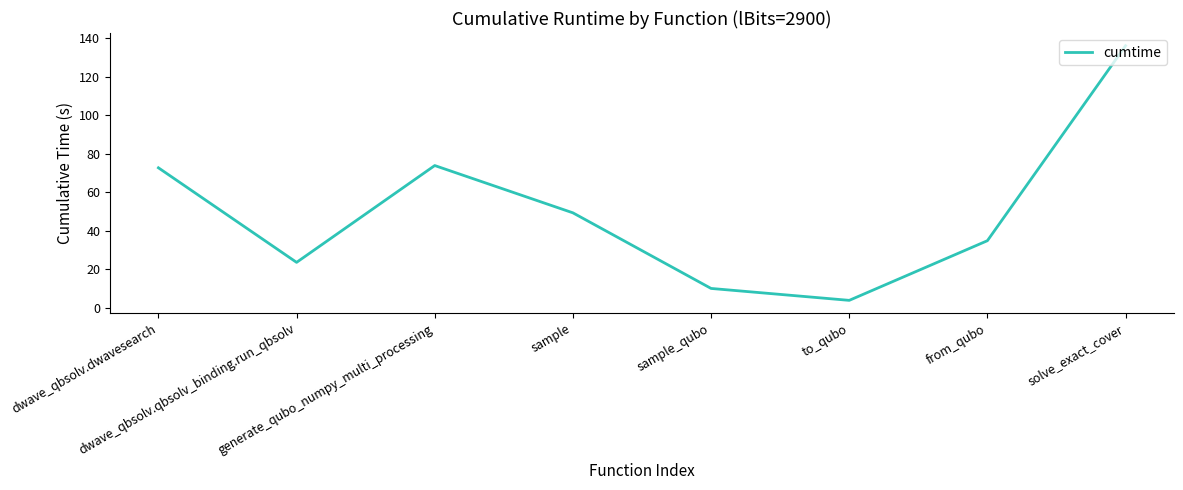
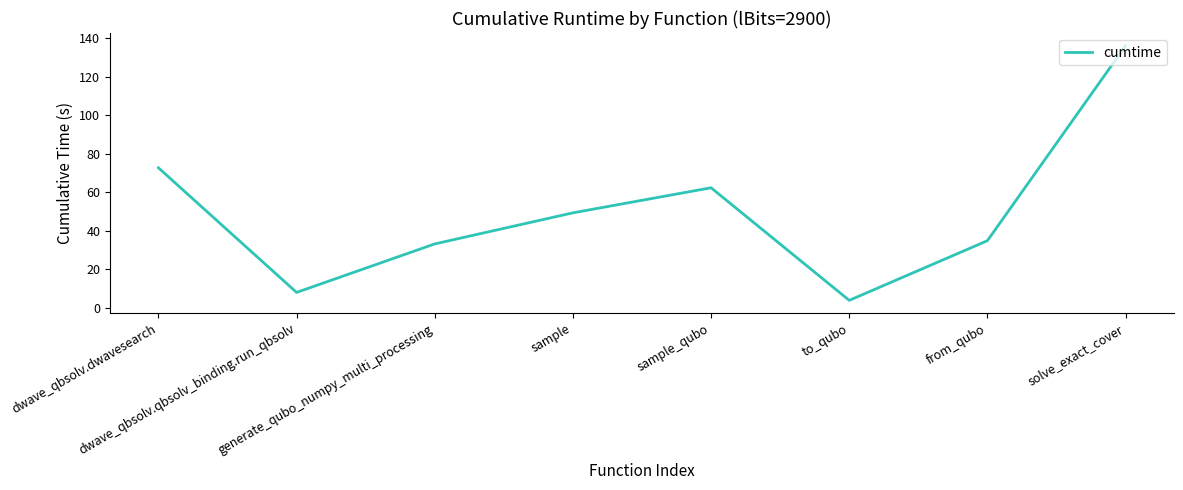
  {
    "dwave_qbsolv.dwavesearch": 73,
-   "dwave_qbsolv.qbsolv_binding.run_qbsolv": 23,
-   "generate_qubo_numpy_multi_processing": 74,
+   "dwave_qbsolv.qbsolv_binding.run_qbsolv": 8,
+   "generate_qubo_numpy_multi_processing": 33,
    "sample": 49,
-   "sample_qubo": 10,
+   "sample_qubo": 62,
    "to_qubo": 4,
    "from_qubo": 35
  }
